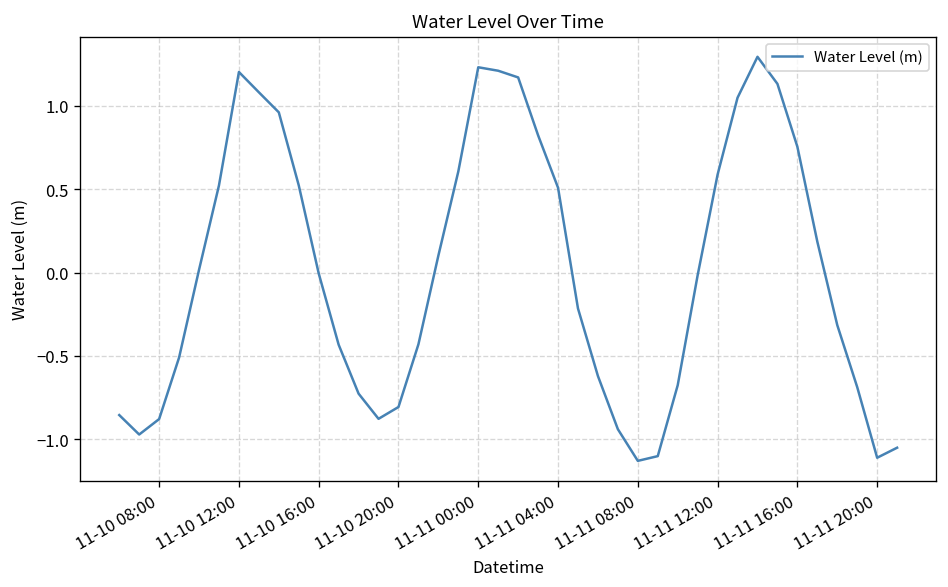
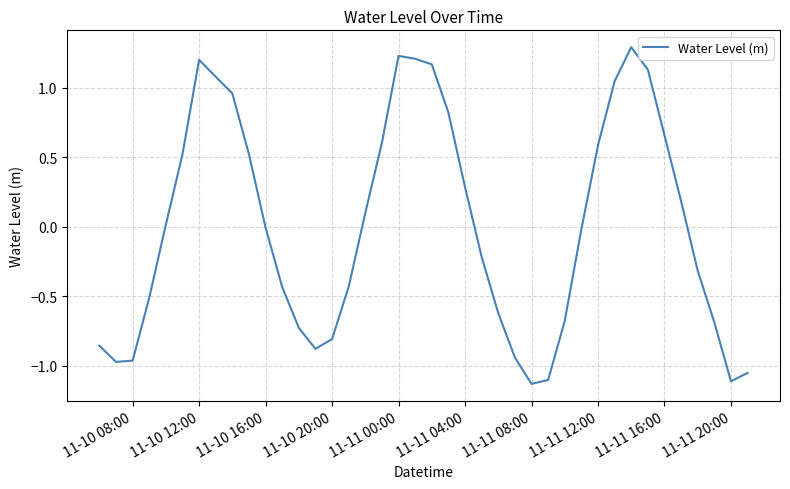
  {
-   "11-10 08:00": -0.88,
+   "11-10 08:00": -0.96,
    "11-10 12:00": 1.20,
    "11-10 16:00": 0.00,
    "11-10 20:00": -0.81,
    "11-11 00:00": 1.23,
-   "11-11 04:00": 0.51,
+   "11-11 04:00": 0.29,
    "11-11 08:00": -1.13,
    "11-11 12:00": 0.59,
-   "11-11 16:00": 0.75,
+   "11-11 16:00": 0.66,
    "11-11 20:00": -1.11
  }
